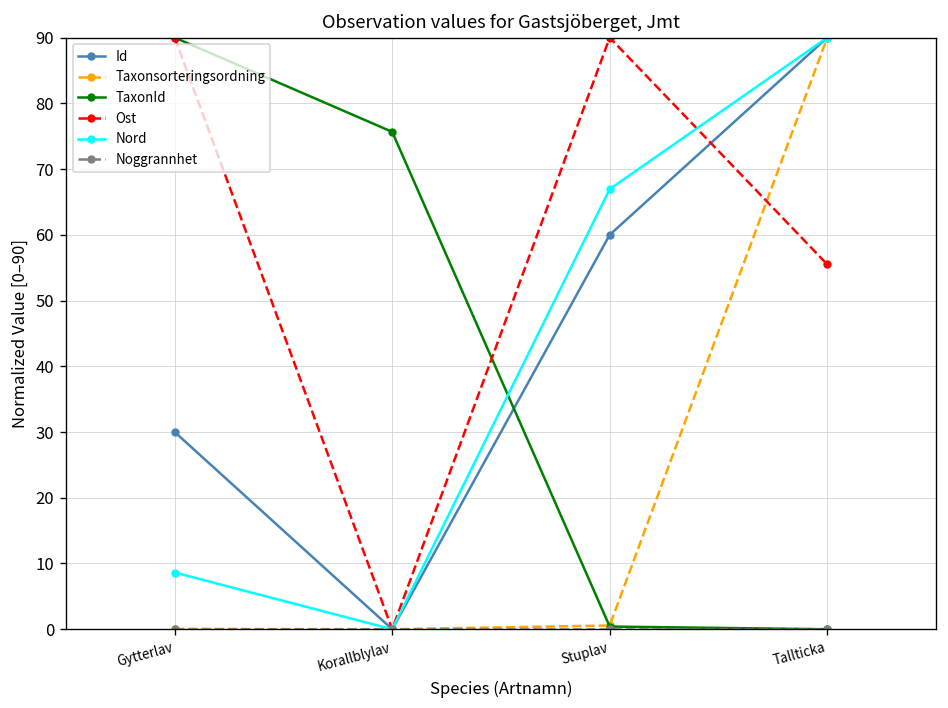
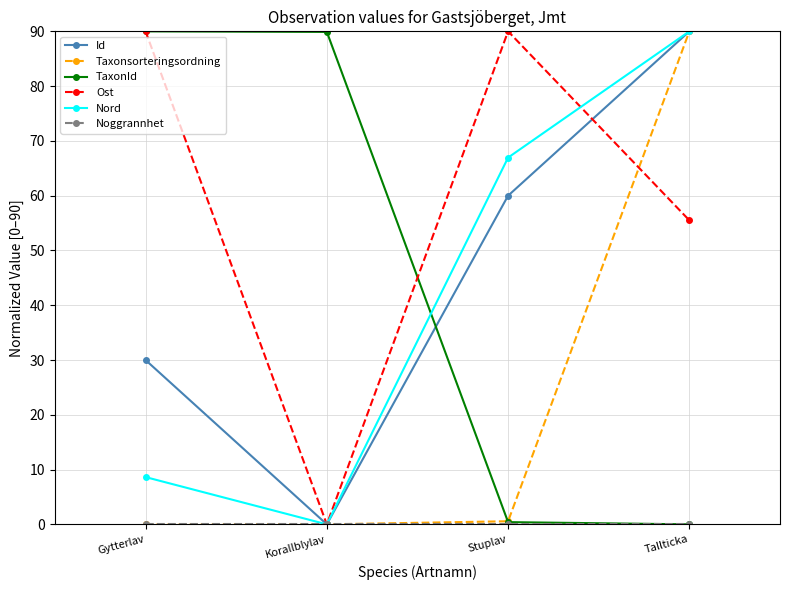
  {
    "Id": {
      "Gytterlav": 30,
      "Stuplav": 60
    },
    "TaxonId": {
-     "Korallblylav": 76
+     "Korallblylav": 90
    },
    "Ost": {
      "Stuplav": 90,
      "Tallticka": 55
    },
    "Nord": {
      "Gytterlav": 9,
      "Stuplav": 67
    }
  }
